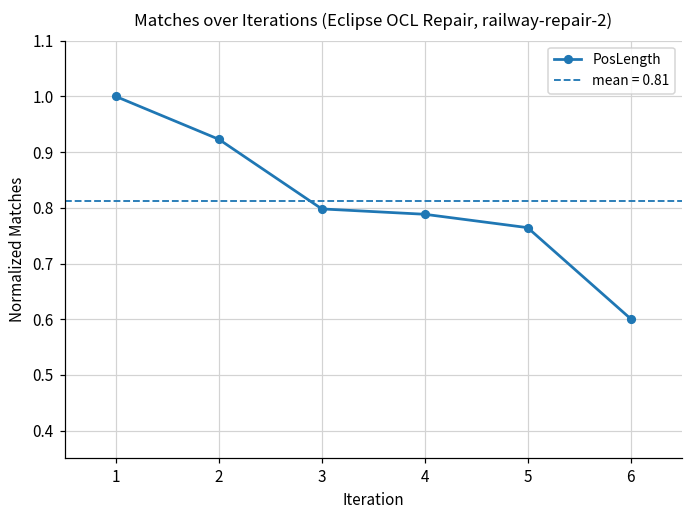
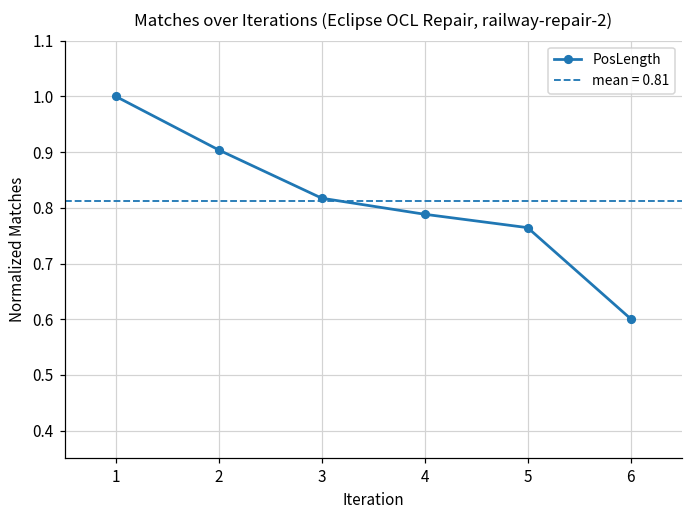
  {
    "1": 1.00,
-   "2": 0.92,
-   "3": 0.80,
+   "2": 0.90,
+   "3": 0.82,
    "4": 0.79,
    "5": 0.76,
    "6": 0.60
  }
